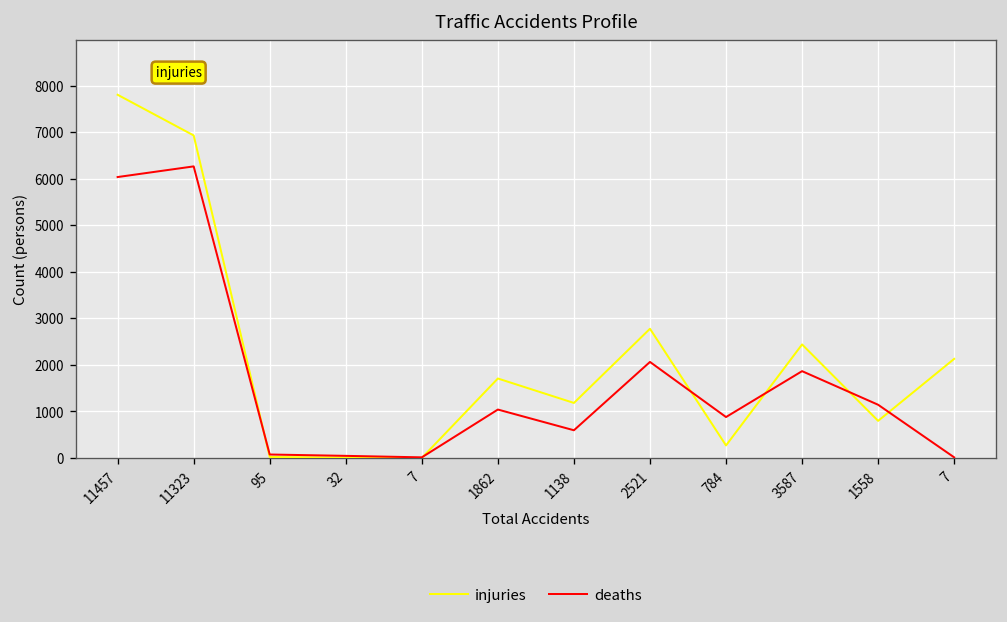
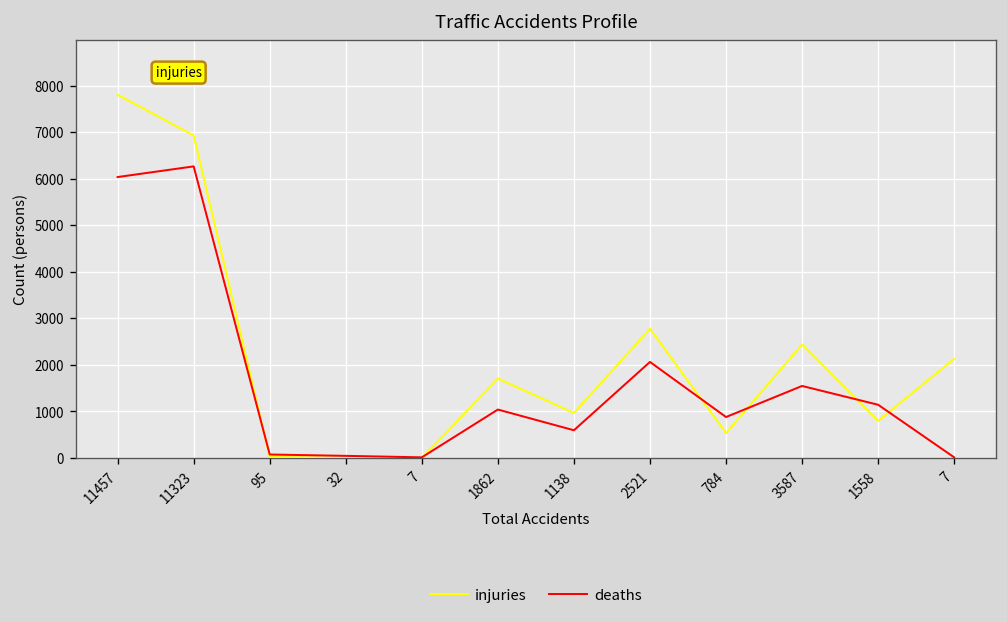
  {
    "injuries": {
      "11457": 7800,
      "11323": 6900,
      "1862": 1700,
-     "1138": 1200,
+     "1138": 1000,
      "2521": 2800,
-     "784": 300,
+     "784": 500,
      "3587": 2400,
      "1558": 800
    },
    "deaths": {
      "11457": 6000,
      "11323": 6300,
      "1862": 1000,
      "1138": 600,
      "2521": 2100,
      "784": 900,
-     "3587": 1900,
+     "3587": 1500,
      "1558": 1100
    }
  }
